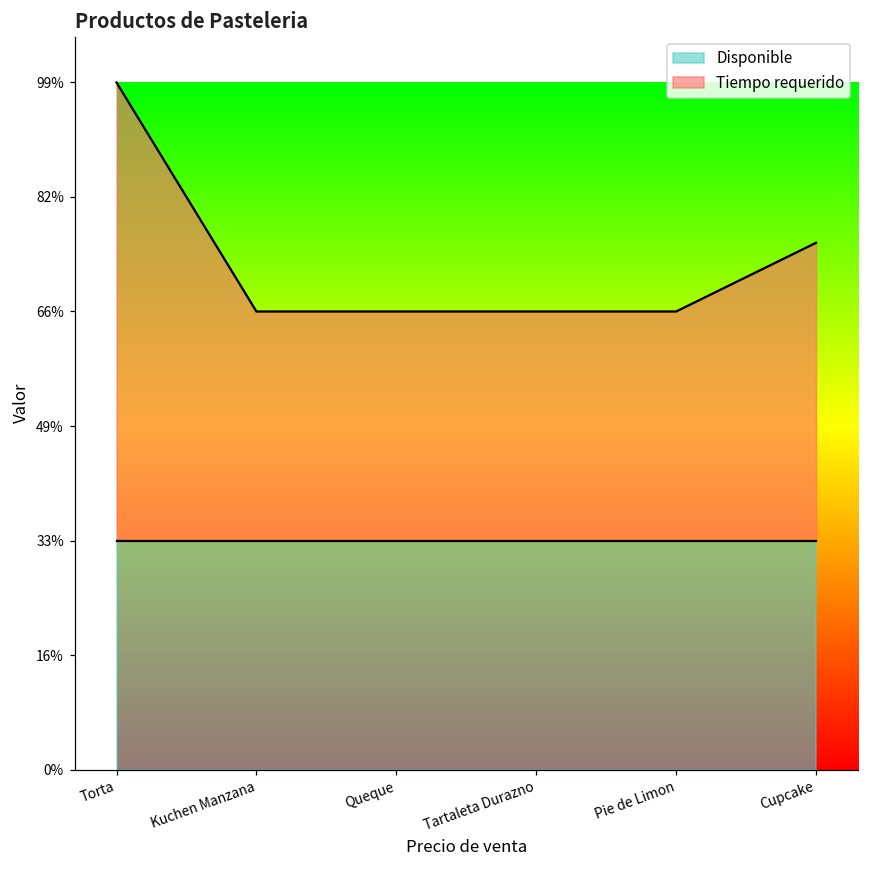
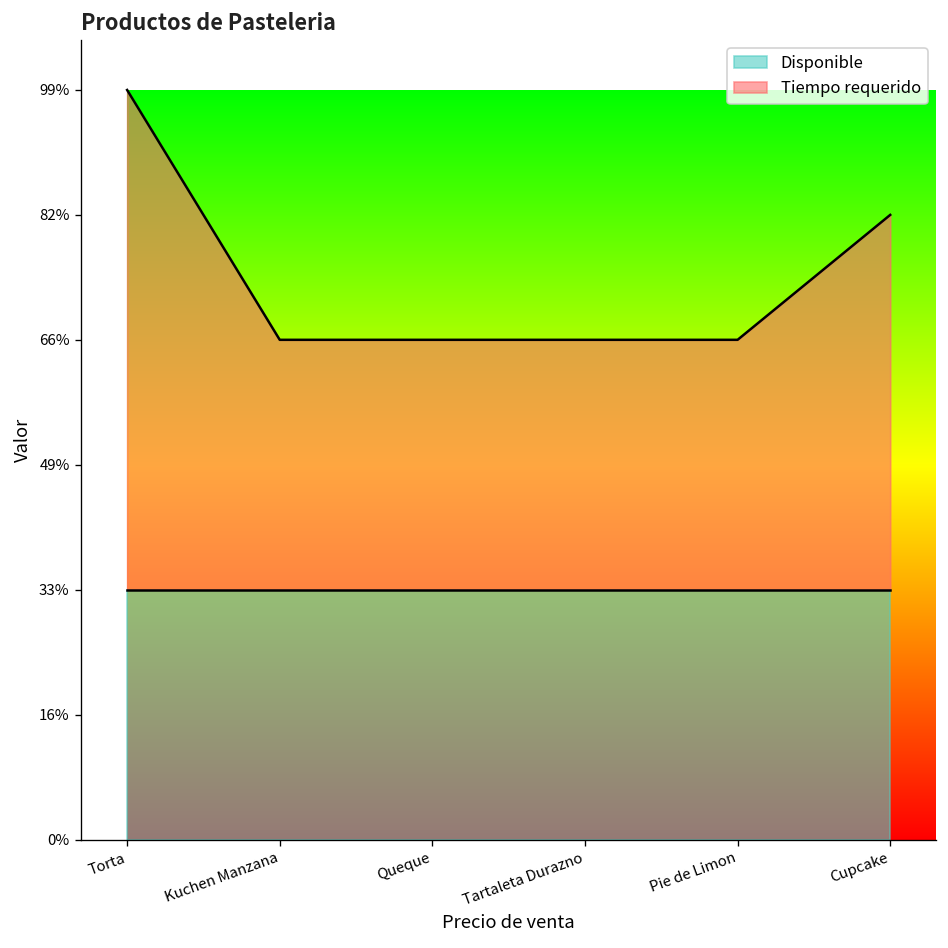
  {
    "Disponible": {
      "Torta": "33%",
      "Kuchen Manzana": "33%",
      "Queque": "33%",
      "Tartaleta Durazno": "33%",
      "Pie de Limon": "33%",
      "Cupcake": "33%"
    },
    "Tiempo requerido": {
      "Torta": "99%",
      "Kuchen Manzana": "66%",
      "Queque": "66%",
      "Tartaleta Durazno": "66%",
      "Pie de Limon": "66%",
-     "Cupcake": "76%"
+     "Cupcake": "83%"
    }
  }
